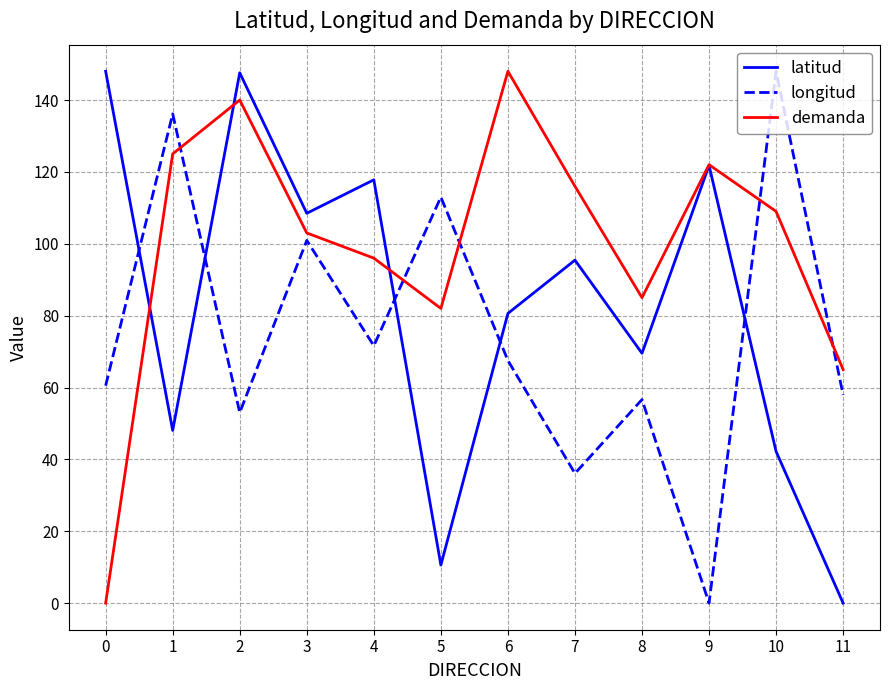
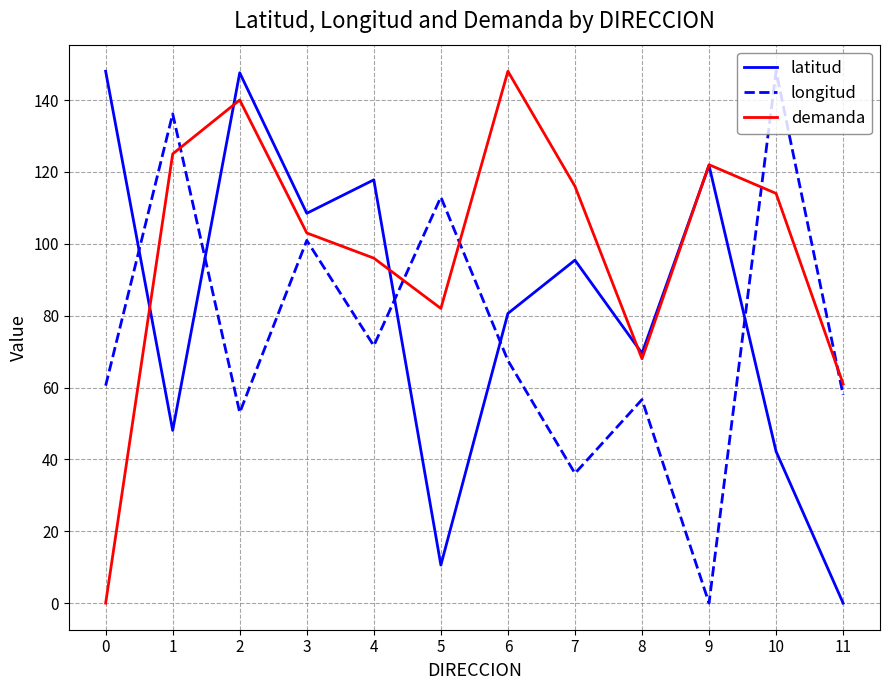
  {
    "demanda": {
      "0": 0,
      "1": 125,
      "2": 140,
      "3": 103,
      "4": 96,
      "5": 82,
      "6": 148,
      "7": 116,
-     "8": 85,
-     "10": 109,
-     "11": 65
+     "8": 68,
+     "10": 114,
+     "11": 61
    }
  }
